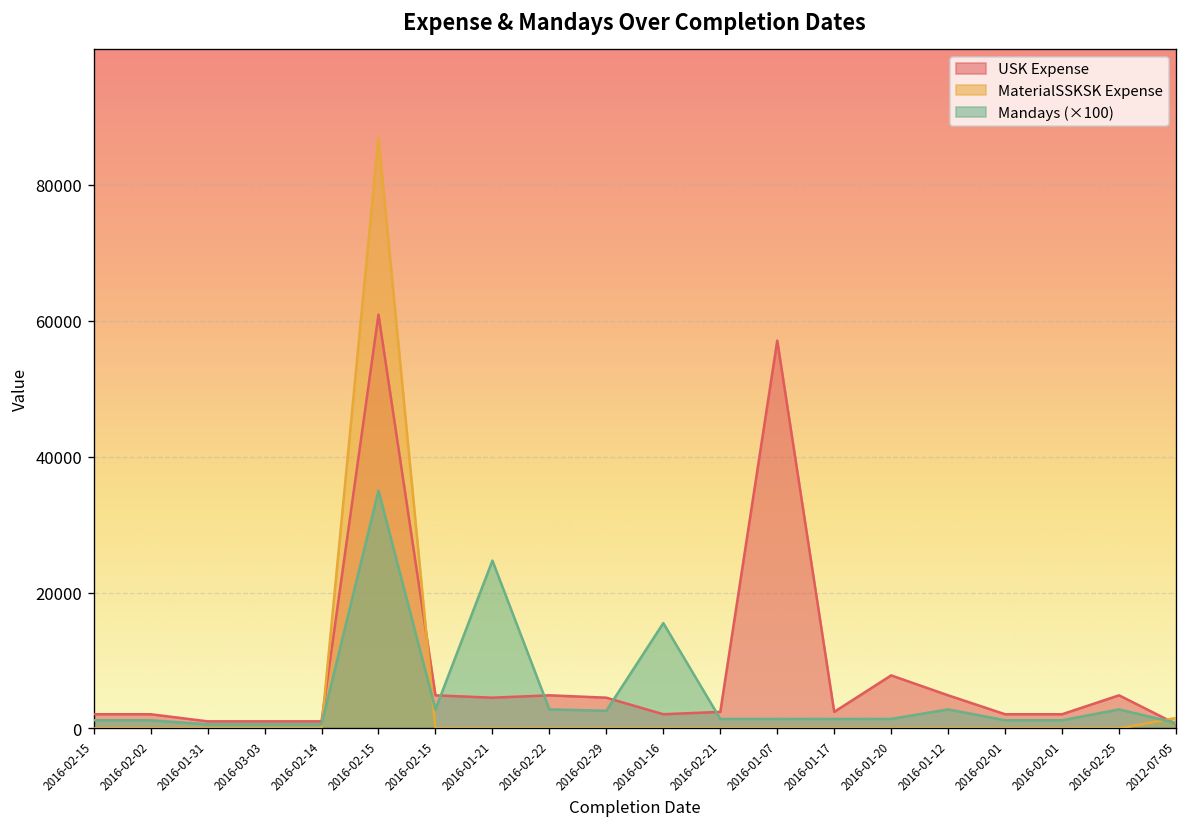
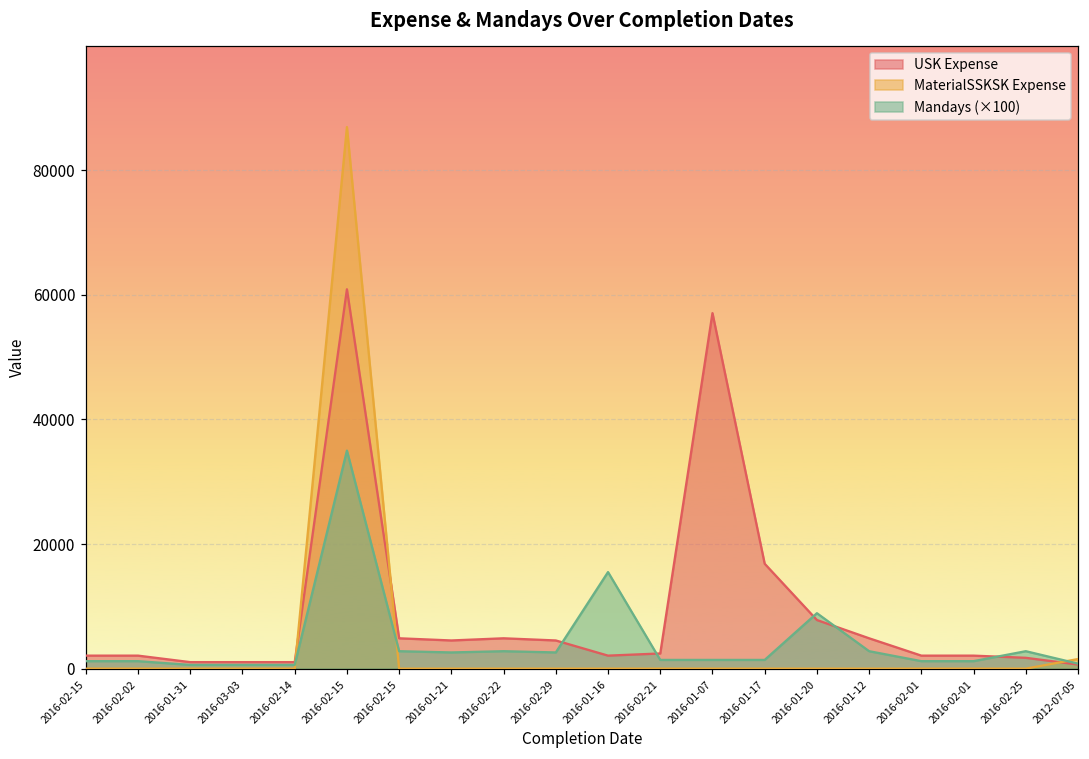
  {
    "USK Expense": {
      "2016-02-02": 2000,
      "2016-01-31": 1000,
      "2016-03-03": 1000,
      "2016-02-14": 1000,
      "2016-01-21": 5000,
      "2016-02-22": 5000,
      "2016-02-29": 5000,
      "2016-01-16": 2000,
      "2016-02-21": 2000,
      "2016-01-07": 57000,
-     "2016-01-17": 2000,
+     "2016-01-17": 17000,
      "2016-01-20": 8000,
      "2016-01-12": 5000,
-     "2016-02-25": 5000
+     "2016-02-25": 2000
    },
    "MaterialSSKSK Expense": {
      "2016-02-02": 0,
      "2016-01-31": 0,
      "2016-03-03": 0,
      "2016-02-14": 0,
      "2016-01-21": 0,
      "2016-02-22": 0,
      "2016-02-29": 0,
      "2016-01-16": 0,
      "2016-02-21": 0,
      "2016-01-07": 0,
      "2016-01-17": 0,
      "2016-01-20": 0,
      "2016-01-12": 0,
      "2016-02-25": 0,
      "2012-07-05": 2000
    },
    "Mandays (×100)": {
      "2016-02-02": 1000,
      "2016-01-31": 1000,
      "2016-03-03": 1000,
      "2016-02-14": 1000,
-     "2016-01-21": 25000,
+     "2016-01-21": 3000,
      "2016-02-22": 3000,
      "2016-02-29": 3000,
      "2016-01-16": 16000,
      "2016-02-21": 1000,
      "2016-01-07": 1000,
      "2016-01-17": 1000,
-     "2016-01-20": 1000,
+     "2016-01-20": 9000,
      "2016-01-12": 3000,
      "2016-02-25": 3000
    }
  }
